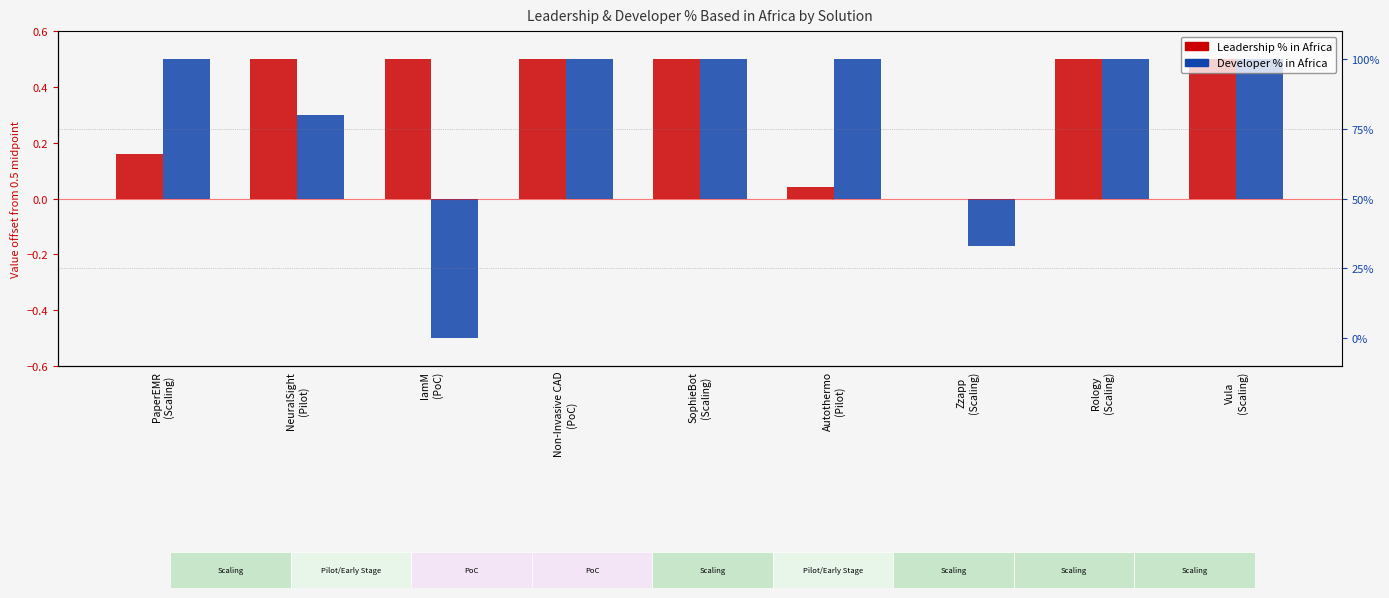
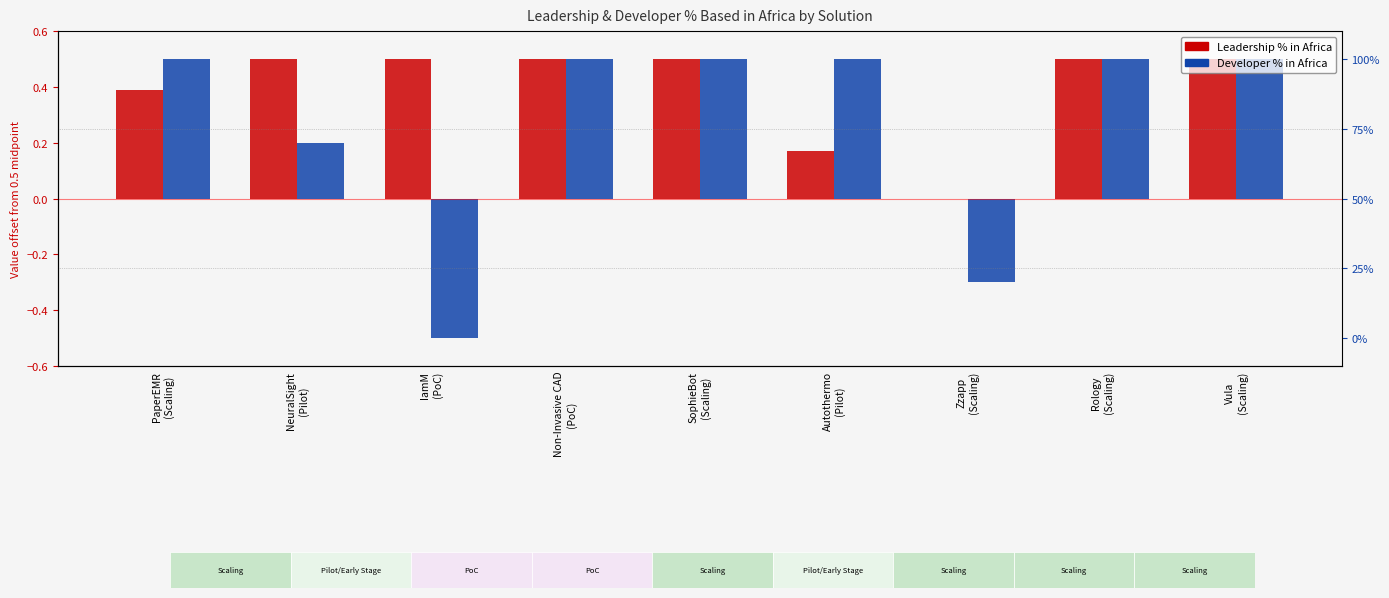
  {
    "Leadership % in Africa": {
-     "PaperEMR (Scaling)": 0.16,
+     "PaperEMR (Scaling)": 0.39,
      "NeuralSight (Pilot)": 0.50,
      "IamM (PoC)": 0.50,
      "Non-Invasive CAD (PoC)": 0.50,
      "SophieBot (Scaling)": 0.50,
-     "Autothermo (Pilot)": 0.04,
+     "Autothermo (Pilot)": 0.17,
      "Zzapp (Scaling)": 0.00,
      "Rology (Scaling)": 0.50
    },
    "Developer % in Africa": {
      "PaperEMR (Scaling)": 0.50,
-     "NeuralSight (Pilot)": 0.30,
+     "NeuralSight (Pilot)": 0.20,
      "IamM (PoC)": -0.50,
      "Non-Invasive CAD (PoC)": 0.50,
      "SophieBot (Scaling)": 0.50,
      "Autothermo (Pilot)": 0.50,
-     "Zzapp (Scaling)": -0.17,
+     "Zzapp (Scaling)": -0.30,
      "Rology (Scaling)": 0.50
    }
  }
